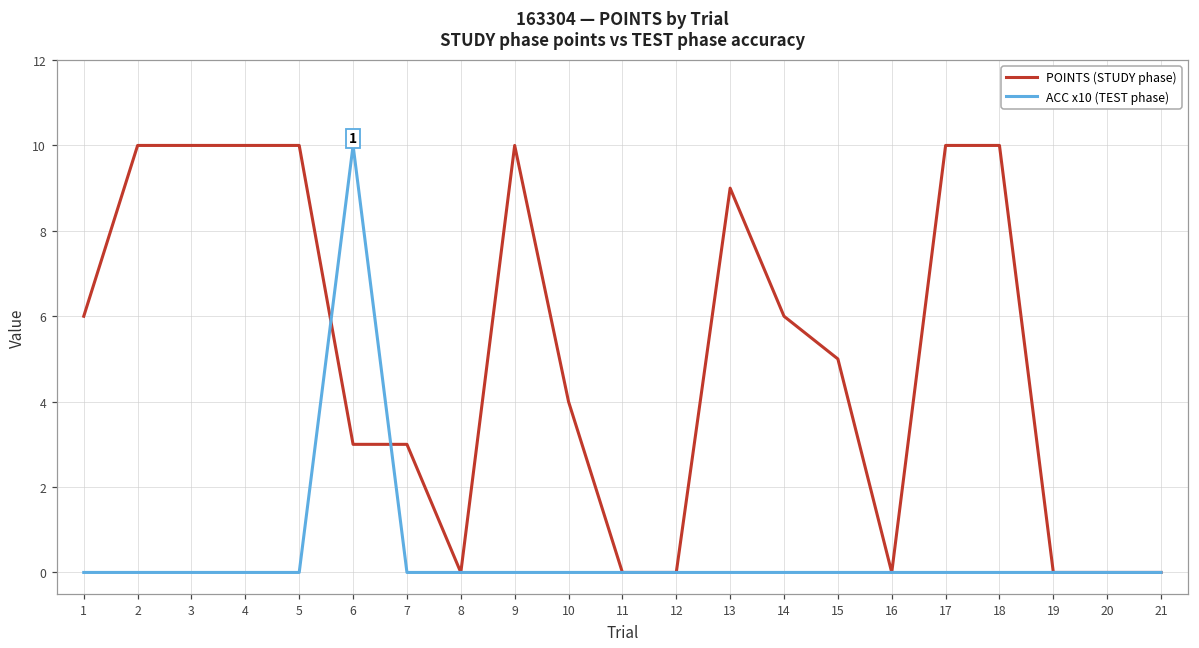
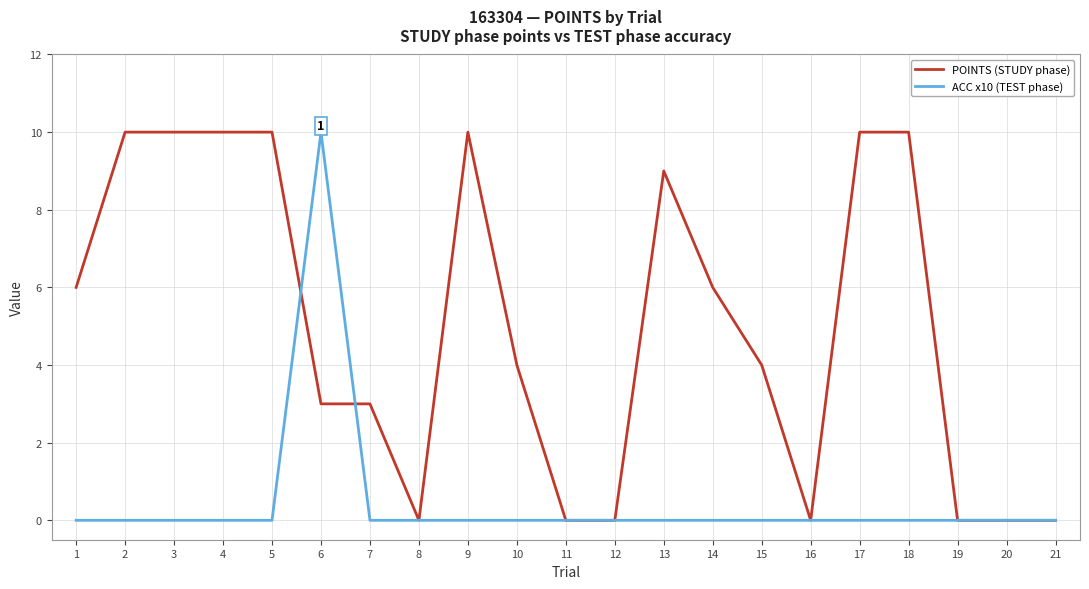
  {
    "POINTS (STUDY phase)": {
      "1": 6,
      "2": 10,
      "3": 10,
      "4": 10,
      "5": 10,
      "6": 3,
      "7": 3,
      "9": 10,
      "10": 4,
      "13": 9,
      "14": 6,
-     "15": 5,
+     "15": 4,
      "17": 10,
      "18": 10
    },
    "ACC x10 (TEST phase)": {
      "1": 0,
      "2": 0,
      "3": 0,
      "4": 0,
      "5": 0,
      "7": 0,
      "9": 0,
      "10": 0,
      "13": 0,
      "14": 0,
      "15": 0,
      "17": 0,
      "18": 0
    }
  }
